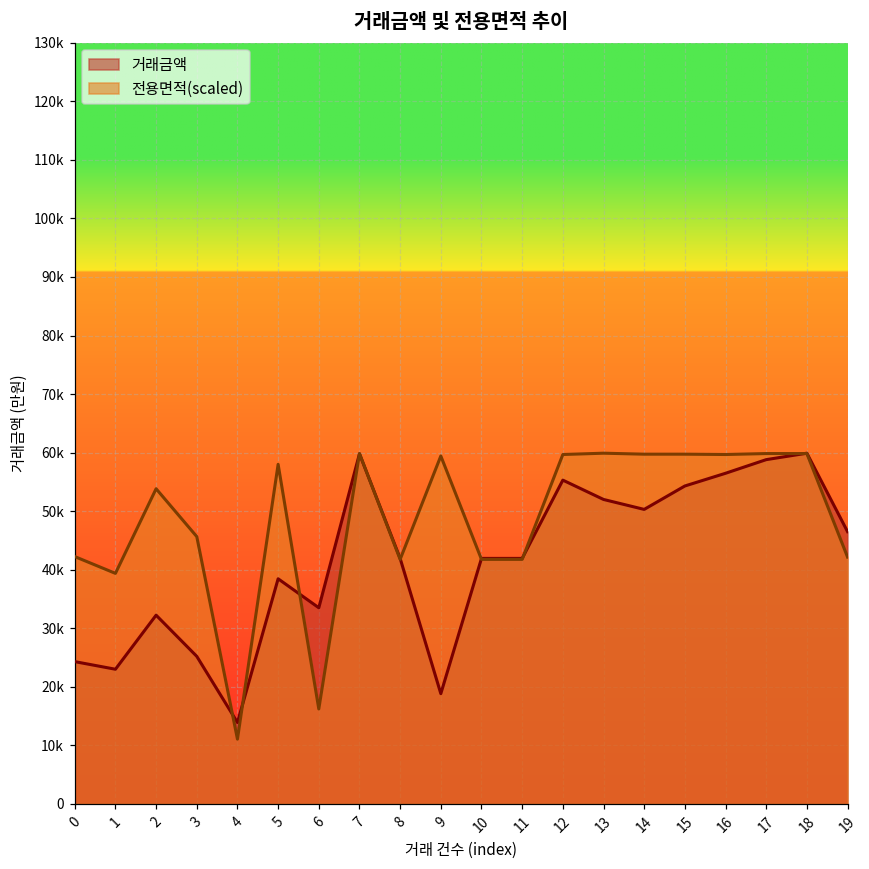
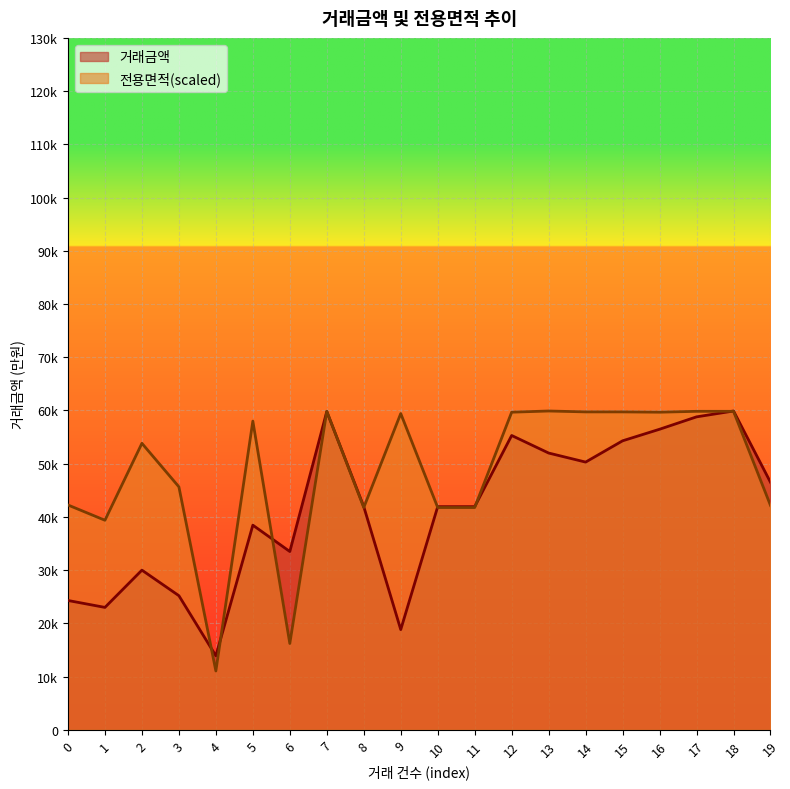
  {
    "거래금액": {
      "0": 24000,
      "1": 23000,
-     "2": 32000,
+     "2": 30000,
      "3": 25000,
      "4": 14000,
      "5": 38000,
      "6": 34000,
      "9": 19000,
      "12": 55000,
      "13": 52000,
      "14": 50000,
      "15": 54000,
      "16": 56000,
      "17": 59000,
      "19": 47000
    },
    "전용면적(scaled)": {
      "0": 42000,
      "1": 39000,
      "2": 54000,
      "3": 46000,
      "4": 11000,
      "5": 58000,
      "6": 16000,
      "9": 59000,
      "12": 60000,
      "13": 60000,
      "14": 60000,
      "15": 60000,
      "16": 60000,
      "17": 60000,
      "19": 42000
    }
  }
